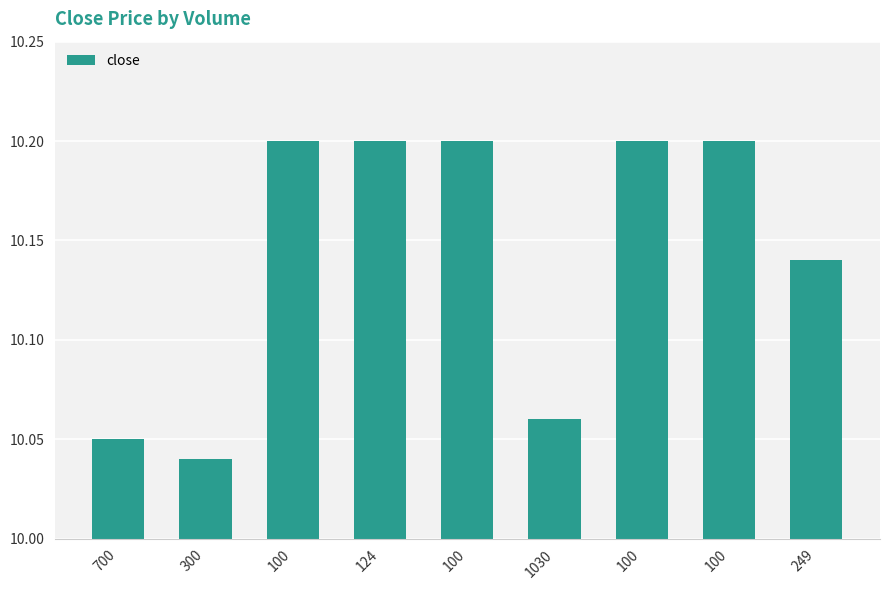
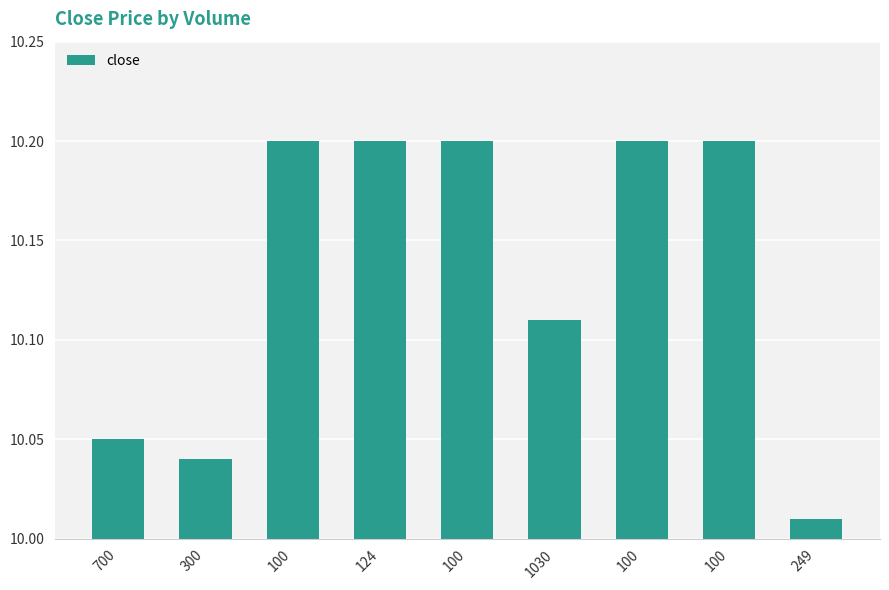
  {
    "700": 10.05,
    "300": 10.04,
    "124": 10.20,
-   "1030": 10.06,
-   "249": 10.14
+   "1030": 10.11,
+   "249": 10.01
  }
